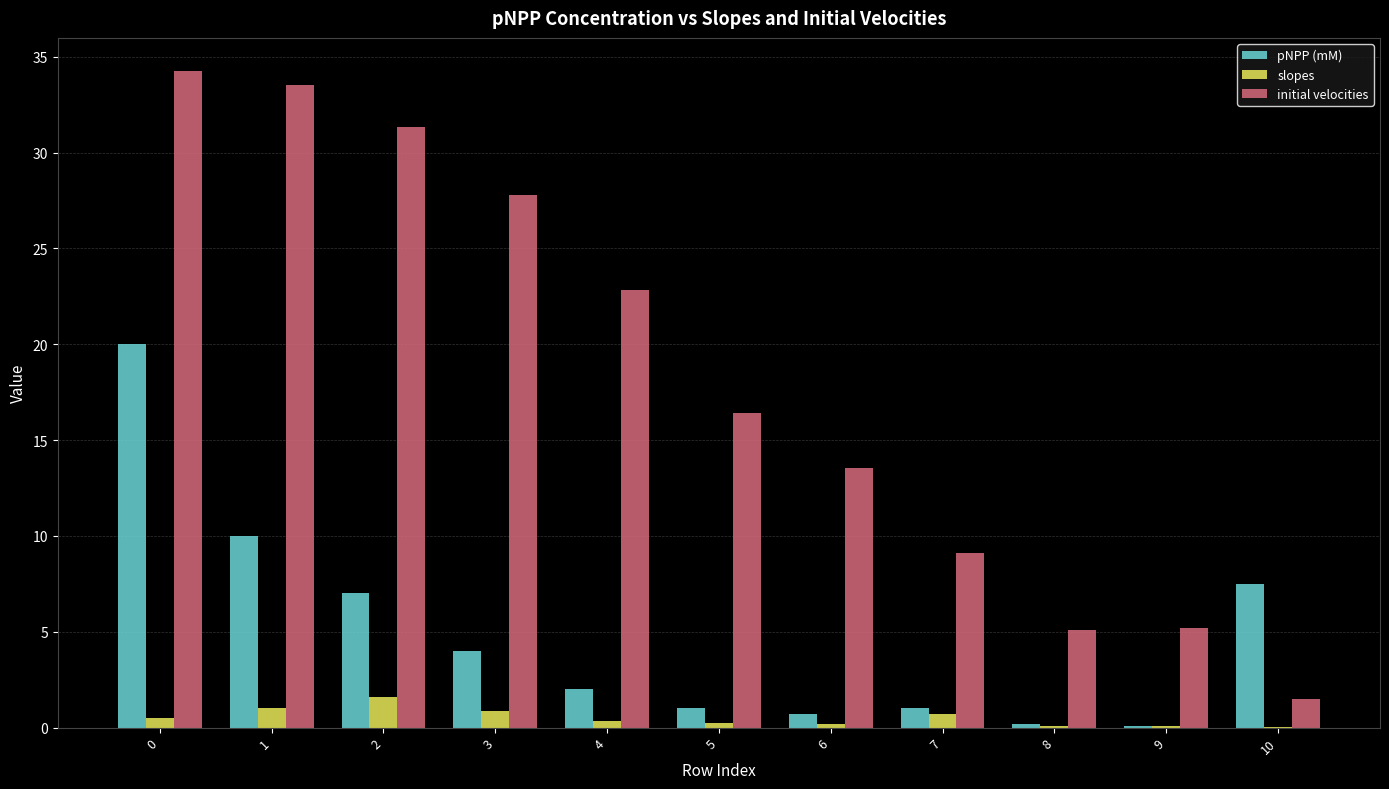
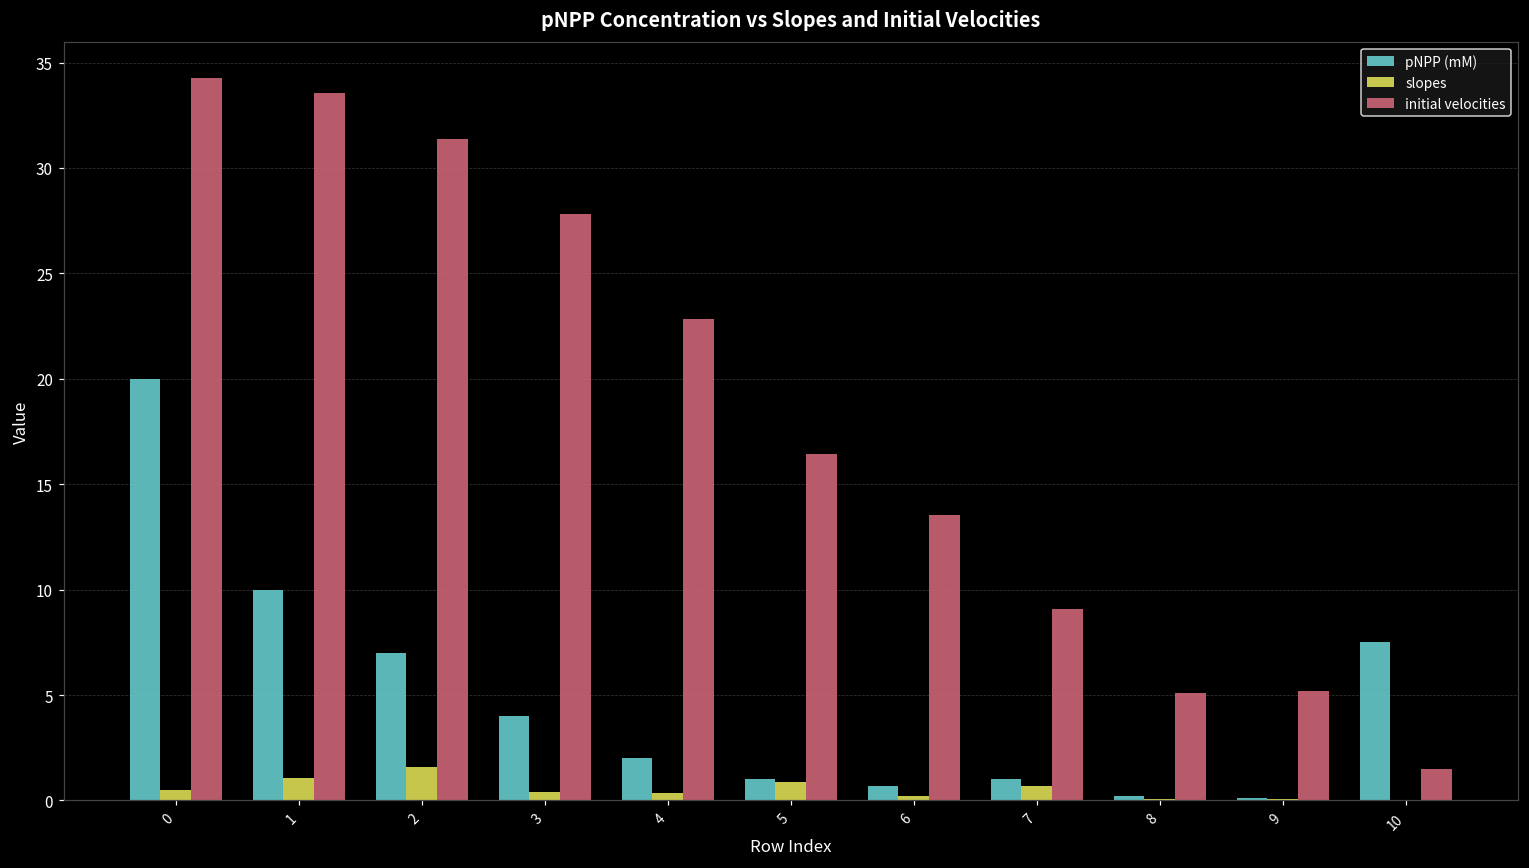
  {
    "pNPP (mM)": {
      "0": 20.0,
      "1": 10.0,
      "2": 7.0,
      "3": 4.0,
      "4": 2.0,
      "5": 1.0,
      "6": 0.7,
      "7": 1.0,
      "8": 0.2,
      "10": 7.5
    },
    "slopes": {
      "0": 0.5,
      "1": 1.0,
      "2": 1.6,
-     "3": 0.9,
+     "3": 0.4,
      "4": 0.3,
-     "5": 0.2,
+     "5": 0.9,
      "6": 0.2,
      "7": 0.7
    },
    "initial velocities": {
      "0": 34.3,
      "1": 33.5,
      "2": 31.4,
      "3": 27.8,
      "4": 22.8,
      "5": 16.4,
      "6": 13.5,
      "7": 9.1,
      "8": 5.1,
      "9": 5.2,
      "10": 1.5
    }
  }
